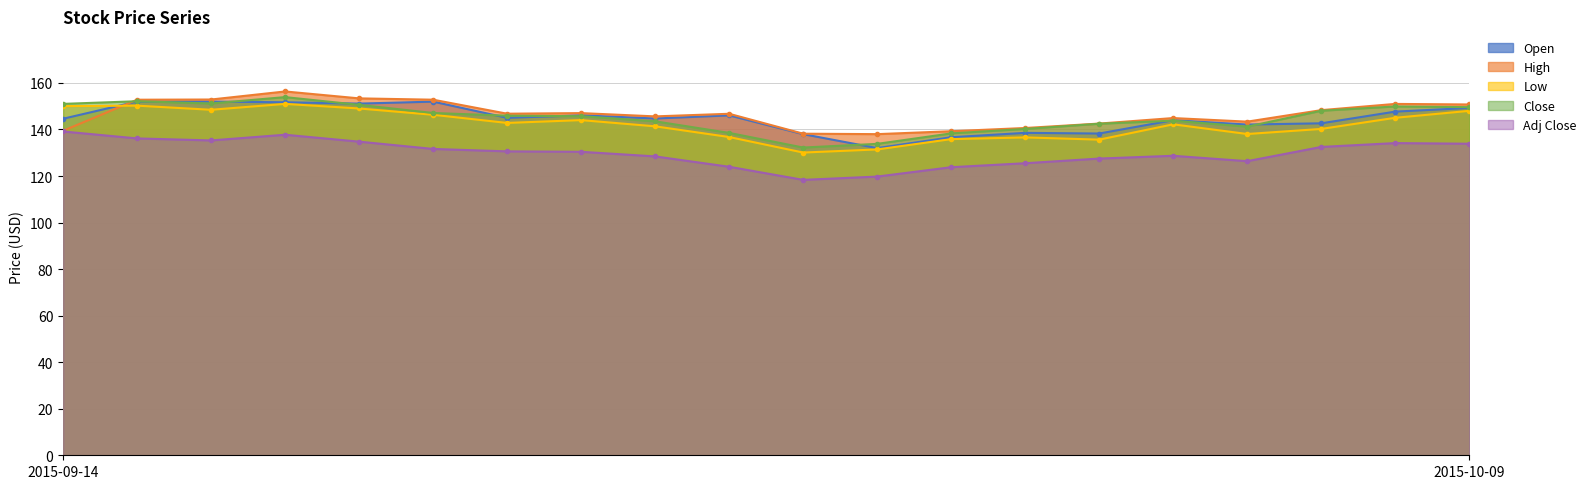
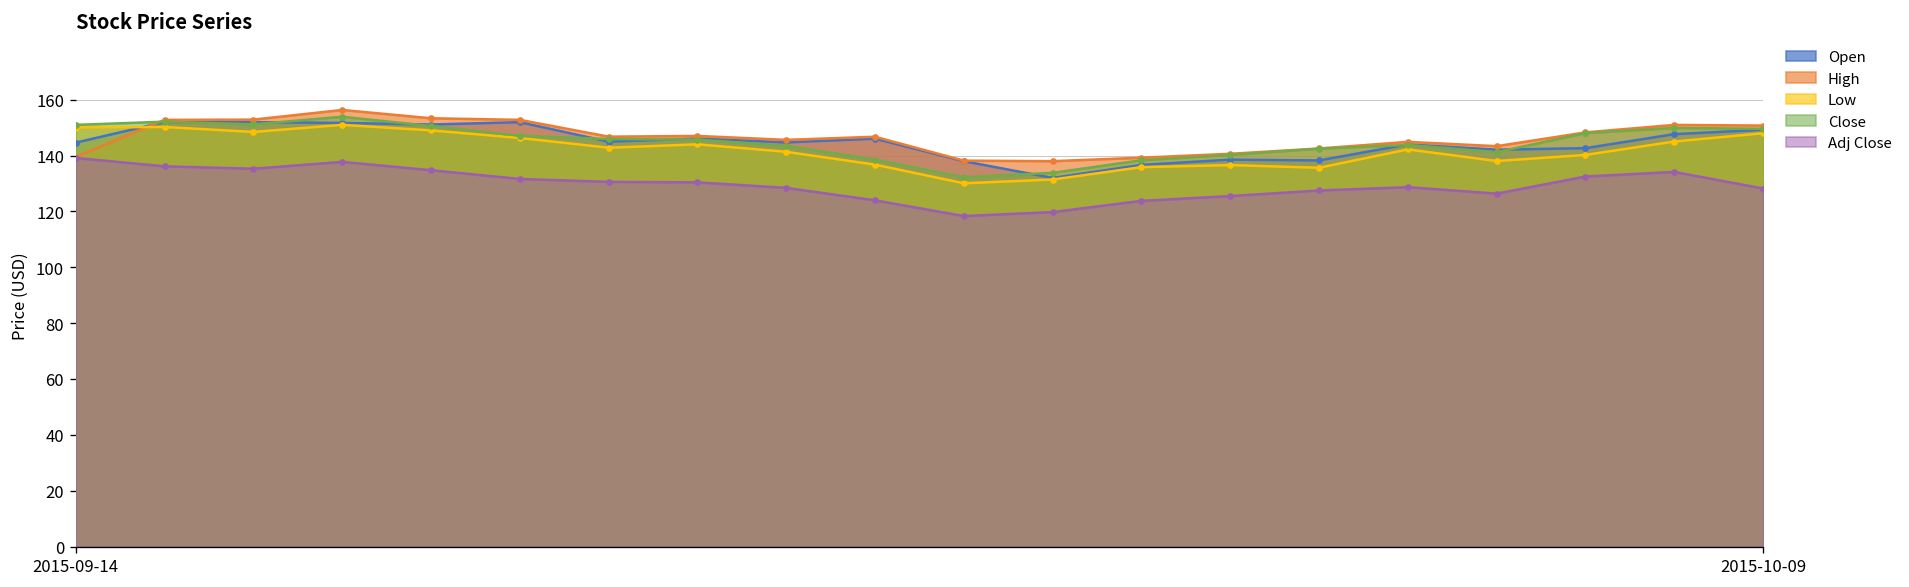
  {
    "Open": {
      "2015-09-14": 145
    },
    "High": {
      "2015-10-09": 151
    },
    "Low": {
      "2015-10-09": 148
    },
    "Adj Close": {
-     "2015-10-09": 134
+     "2015-10-09": 128
    }
  }
